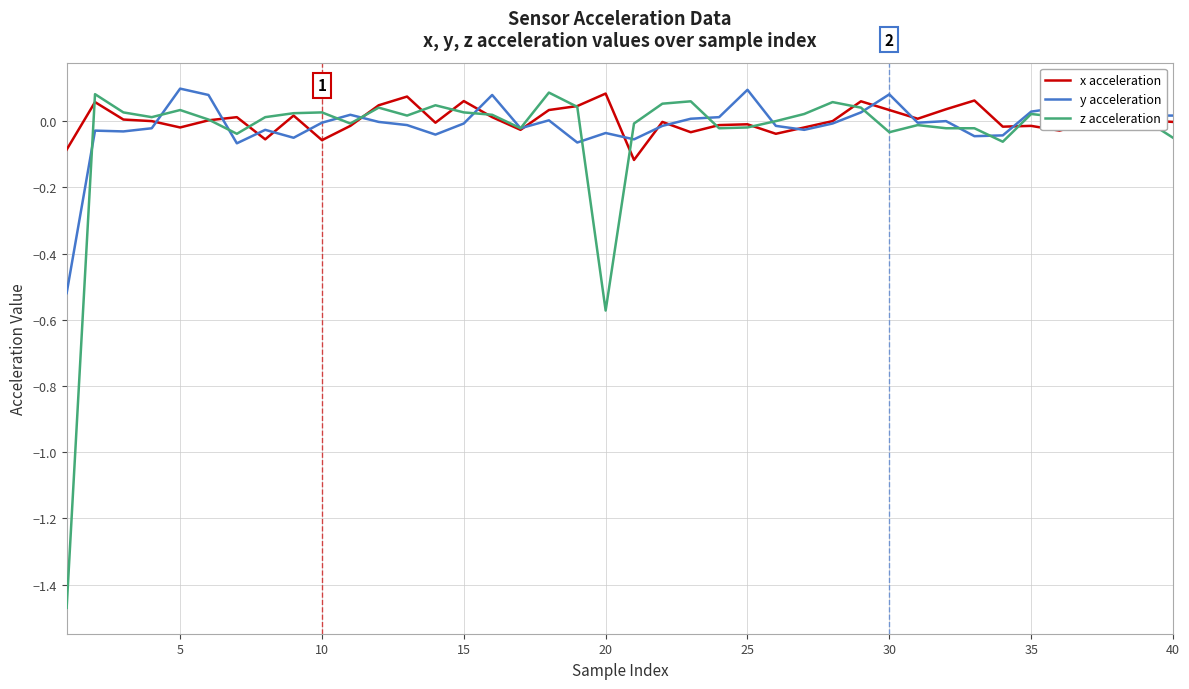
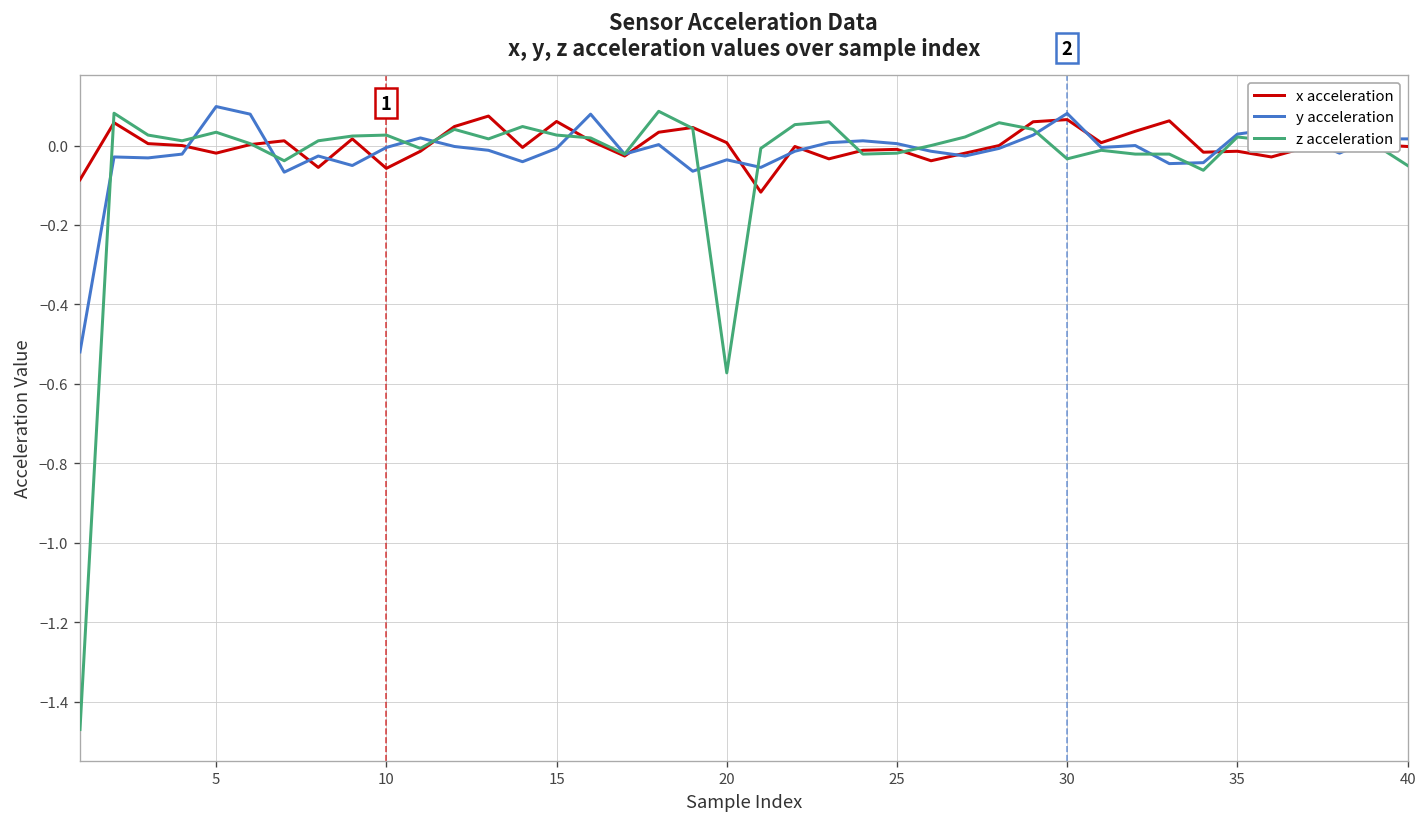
  {
    "x acceleration": {
      "5": -0.02,
      "10": -0.06,
      "15": 0.06,
-     "20": 0.08,
+     "20": 0.01,
      "25": -0.01,
-     "30": 0.03,
+     "30": 0.07,
      "35": -0.01,
      "40": 0.00
    },
    "y acceleration": {
      "5": 0.10,
      "10": 0.00,
      "15": -0.01,
      "20": -0.04,
-     "25": 0.09,
+     "25": 0.00,
      "30": 0.08,
      "40": 0.02
    },
    "z acceleration": {
      "5": 0.03,
      "15": 0.03,
      "20": -0.57,
      "25": -0.02,
      "30": -0.03,
      "40": -0.05
    }
  }
